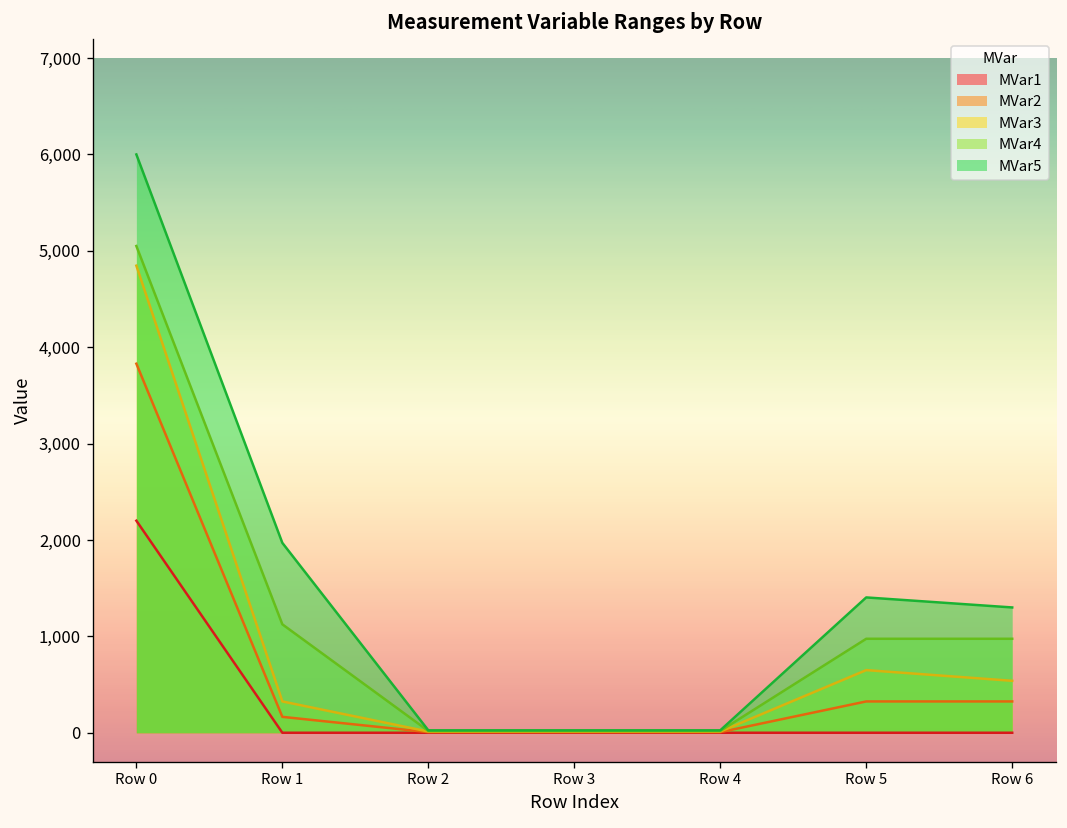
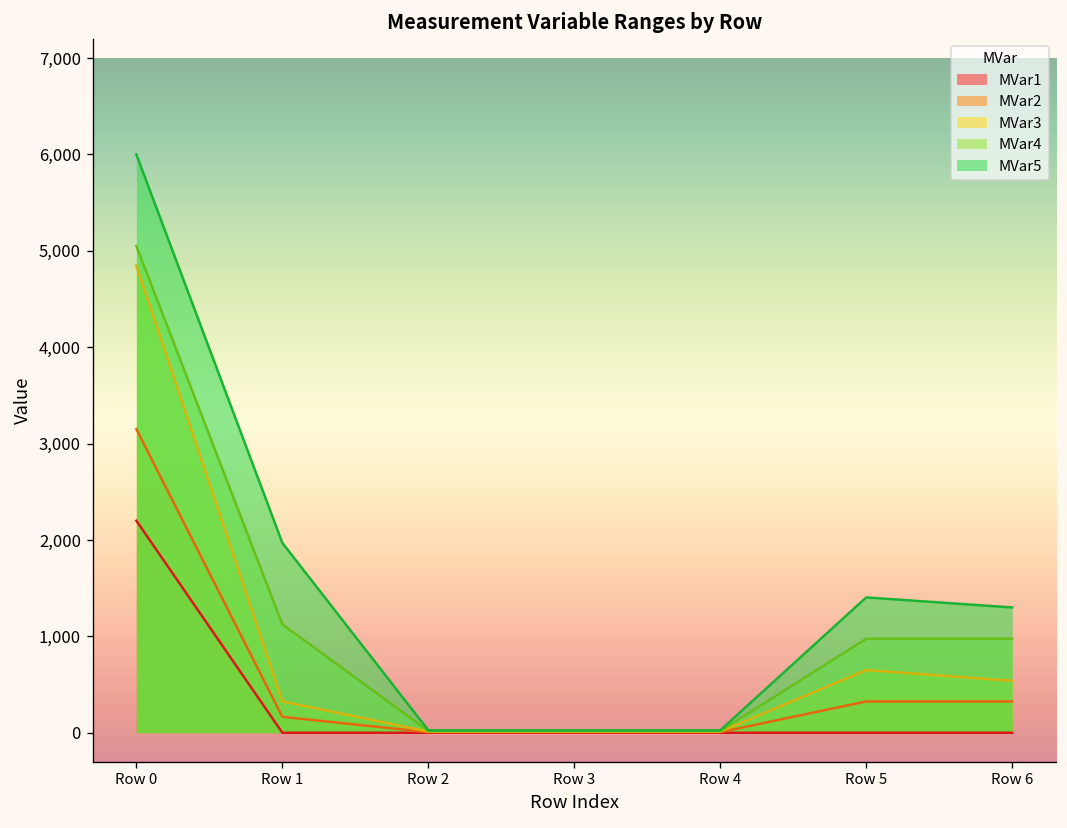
  {
    "MVar1": {
      "Row 0": "2,200",
      "Row 1": "0",
      "Row 5": "0",
      "Row 6": "0"
    },
    "MVar2": {
-     "Row 0": "3,800",
+     "Row 0": "3,200",
      "Row 1": "200",
      "Row 5": "300",
      "Row 6": "300"
    },
    "MVar3": {
      "Row 0": "4,800",
      "Row 1": "300",
      "Row 5": "700",
      "Row 6": "500"
    },
    "MVar4": {
      "Row 0": "5,100",
      "Row 1": "1,100",
      "Row 5": "1,000",
      "Row 6": "1,000"
    },
    "MVar5": {
      "Row 0": "6,000",
      "Row 1": "2,000",
      "Row 5": "1,400",
      "Row 6": "1,300"
    }
  }
